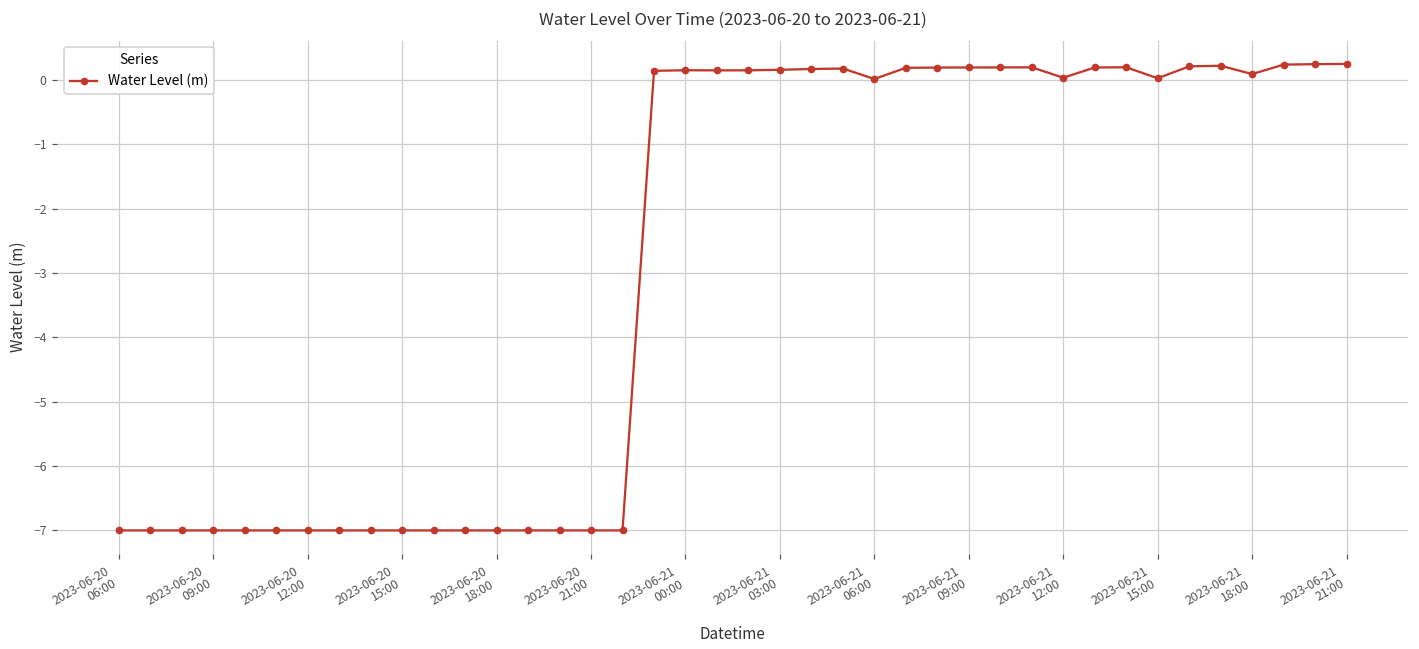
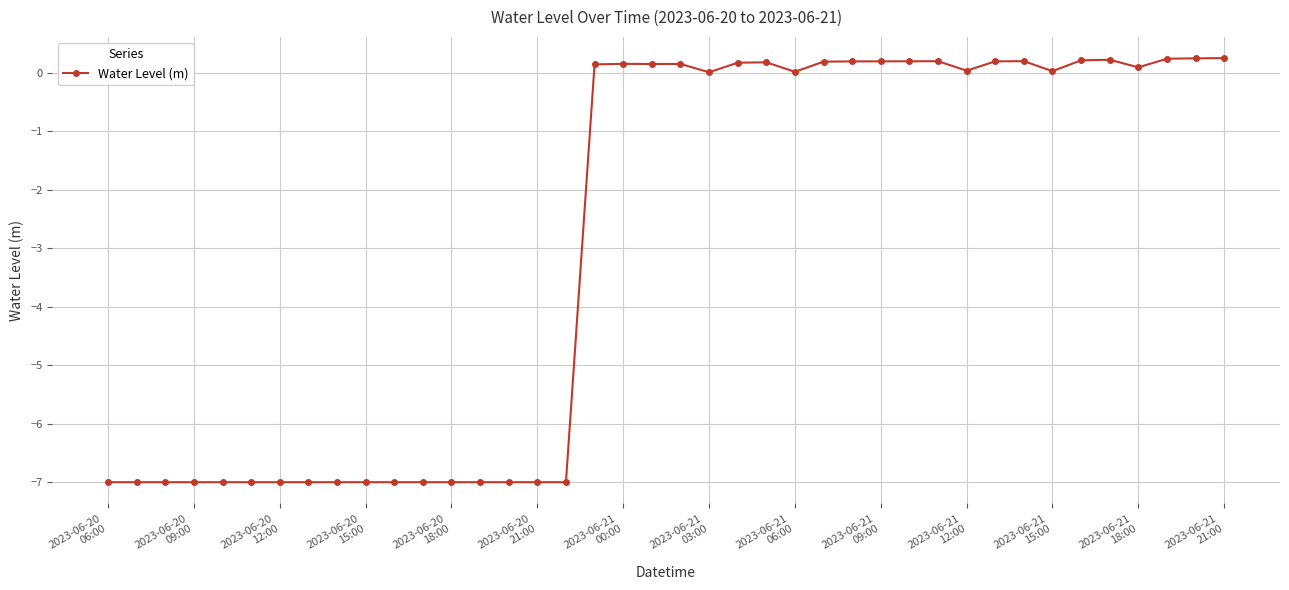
  {
    "2023-06-20 06:00": -7.0,
    "2023-06-20 09:00": -7.0,
    "2023-06-20 12:00": -7.0,
    "2023-06-20 15:00": -7.0,
    "2023-06-20 18:00": -7.0,
    "2023-06-20 21:00": -7.0,
    "2023-06-21 00:00": 0.2,
-   "2023-06-21 03:00": 0.2,
+   "2023-06-21 03:00": 0.0,
    "2023-06-21 06:00": 0.0,
    "2023-06-21 09:00": 0.2,
    "2023-06-21 12:00": 0.0,
    "2023-06-21 15:00": 0.0,
    "2023-06-21 18:00": 0.1,
    "2023-06-21 21:00": 0.2
  }
